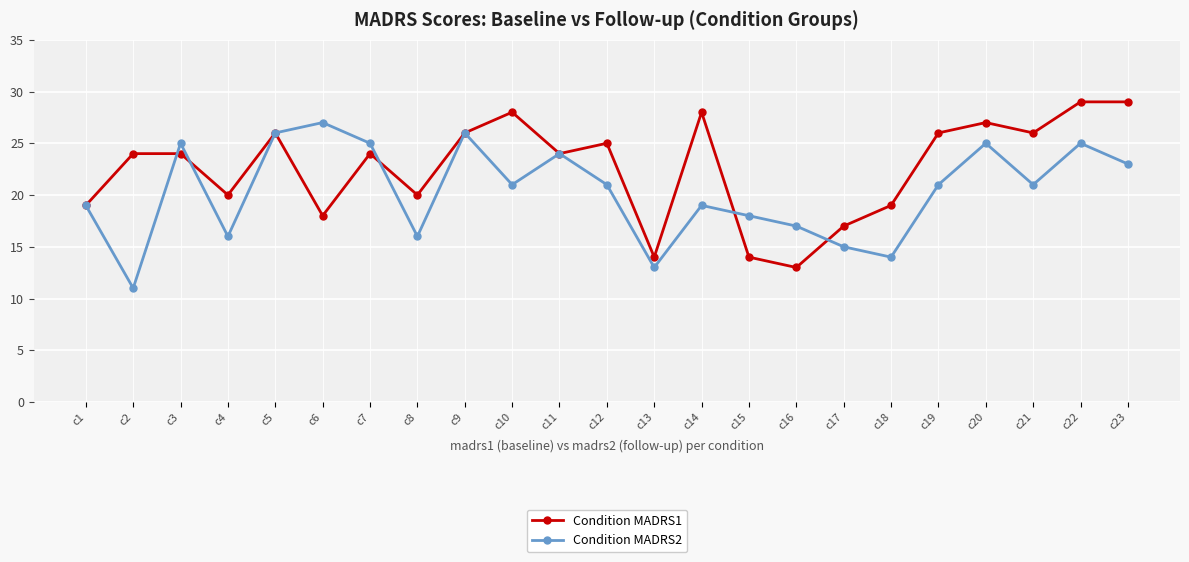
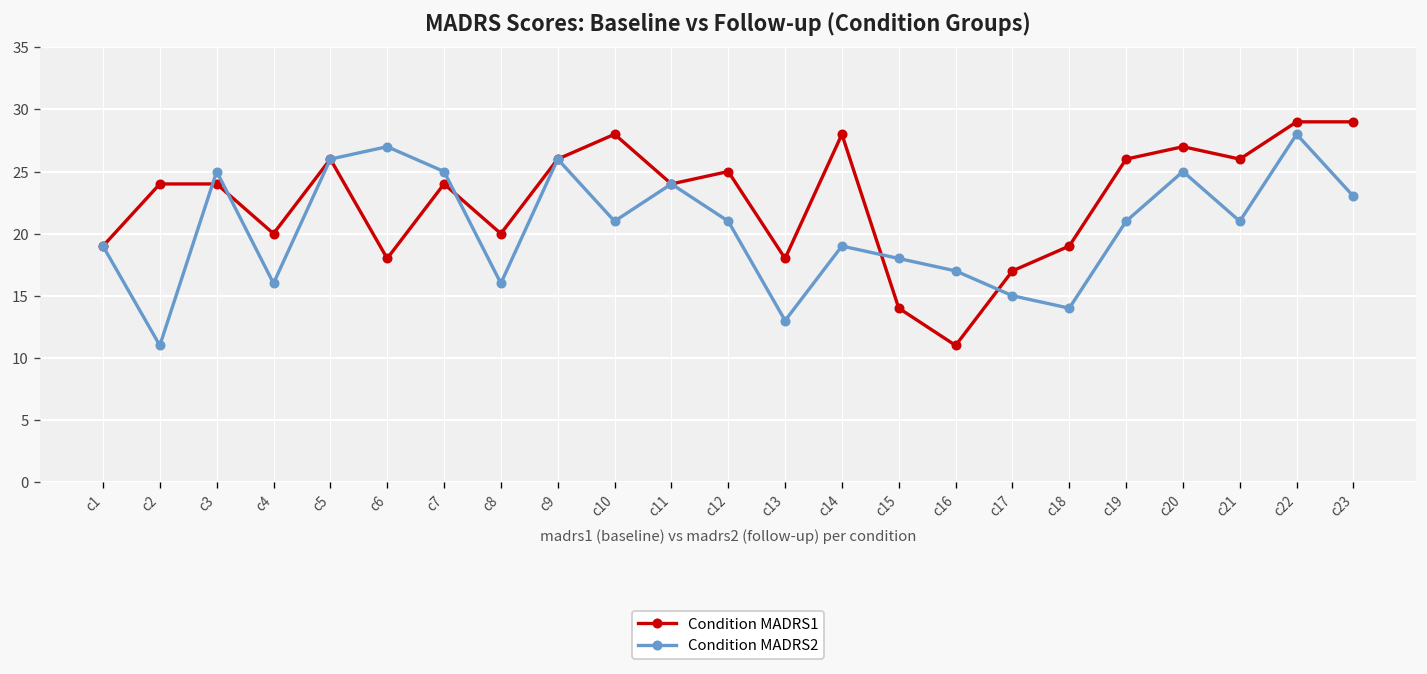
  {
    "Condition MADRS1": {
      "c2": 24,
      "c3": 24,
      "c4": 20,
      "c6": 18,
      "c7": 24,
      "c8": 20,
      "c10": 28,
      "c12": 25,
-     "c13": 14,
+     "c13": 18,
      "c14": 28,
      "c15": 14,
-     "c16": 13,
+     "c16": 11,
      "c17": 17,
      "c18": 19,
      "c19": 26,
      "c20": 27,
      "c21": 26,
      "c22": 29,
      "c23": 29
    },
    "Condition MADRS2": {
      "c2": 11,
      "c3": 25,
      "c4": 16,
      "c6": 27,
      "c7": 25,
      "c8": 16,
      "c10": 21,
      "c12": 21,
      "c13": 13,
      "c14": 19,
      "c15": 18,
      "c16": 17,
      "c17": 15,
      "c18": 14,
      "c19": 21,
      "c20": 25,
      "c21": 21,
-     "c22": 25,
+     "c22": 28,
      "c23": 23
    }
  }
